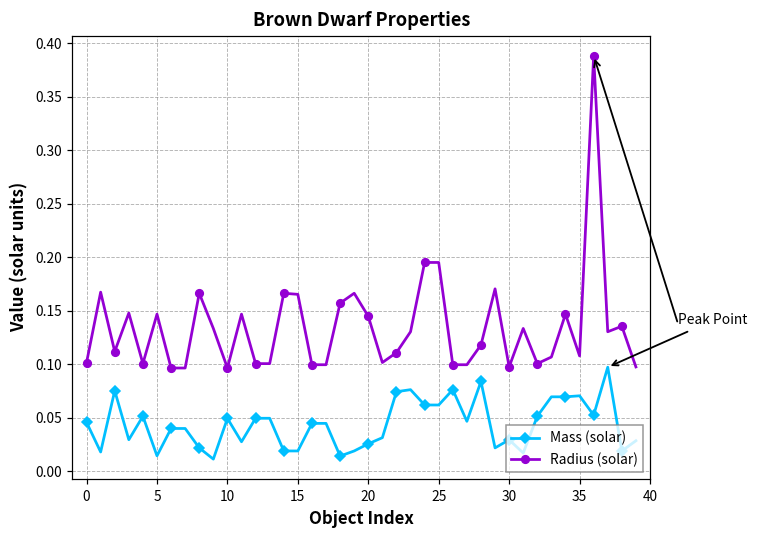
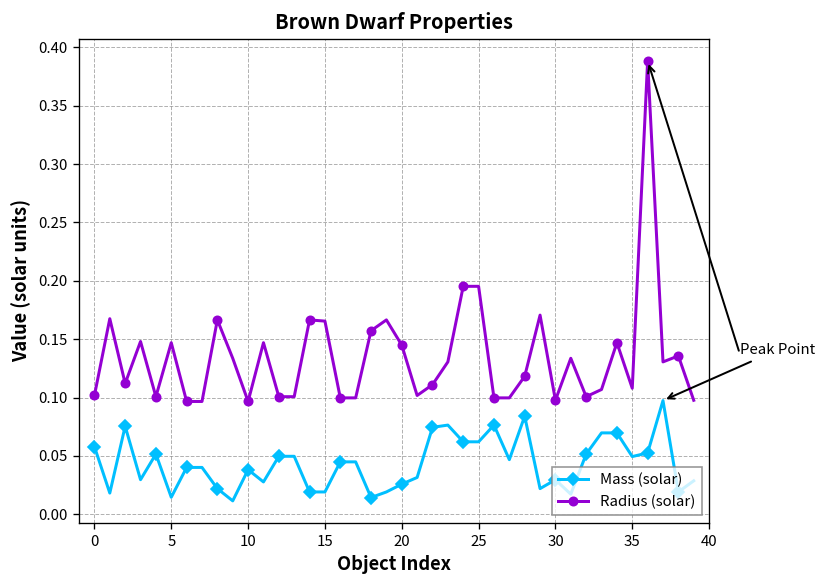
  {
    "Mass (solar)": {
-     "0": 0.05,
+     "0": 0.06,
      "5": 0.01,
-     "10": 0.05,
+     "10": 0.04,
      "15": 0.02,
      "20": 0.03,
      "25": 0.06,
-     "35": 0.07
+     "35": 0.05
    },
    "Radius (solar)": {
      "0": 0.10,
      "5": 0.15,
      "10": 0.10,
      "15": 0.17,
      "20": 0.14,
      "25": 0.20,
      "30": 0.10,
      "35": 0.11
    }
  }
